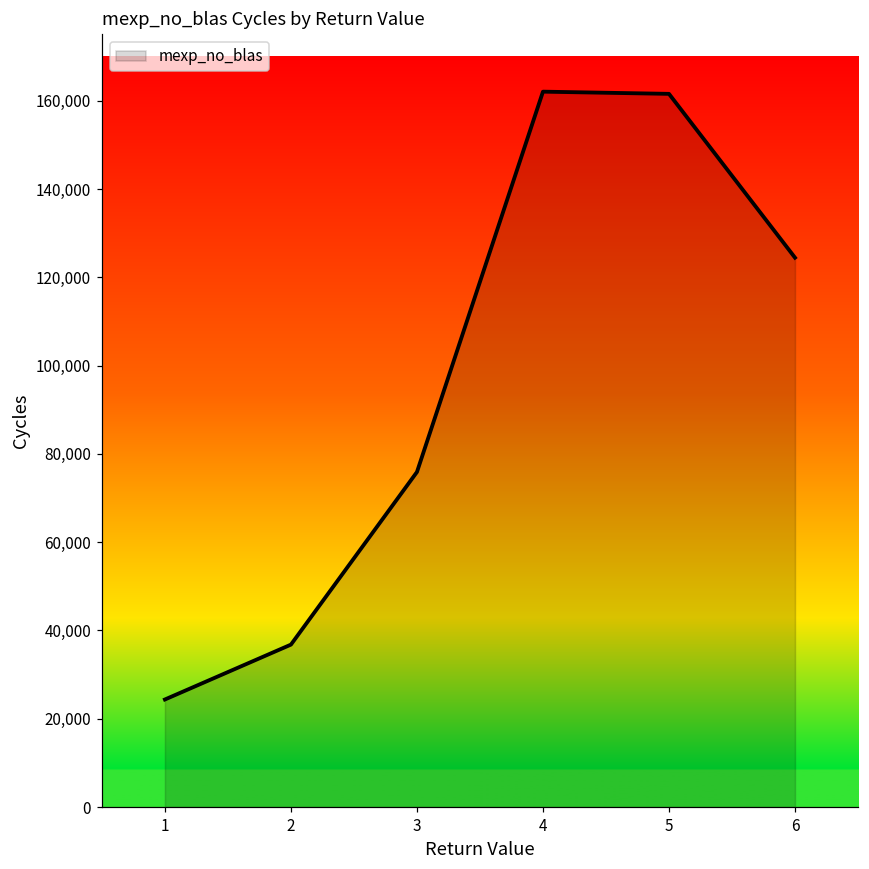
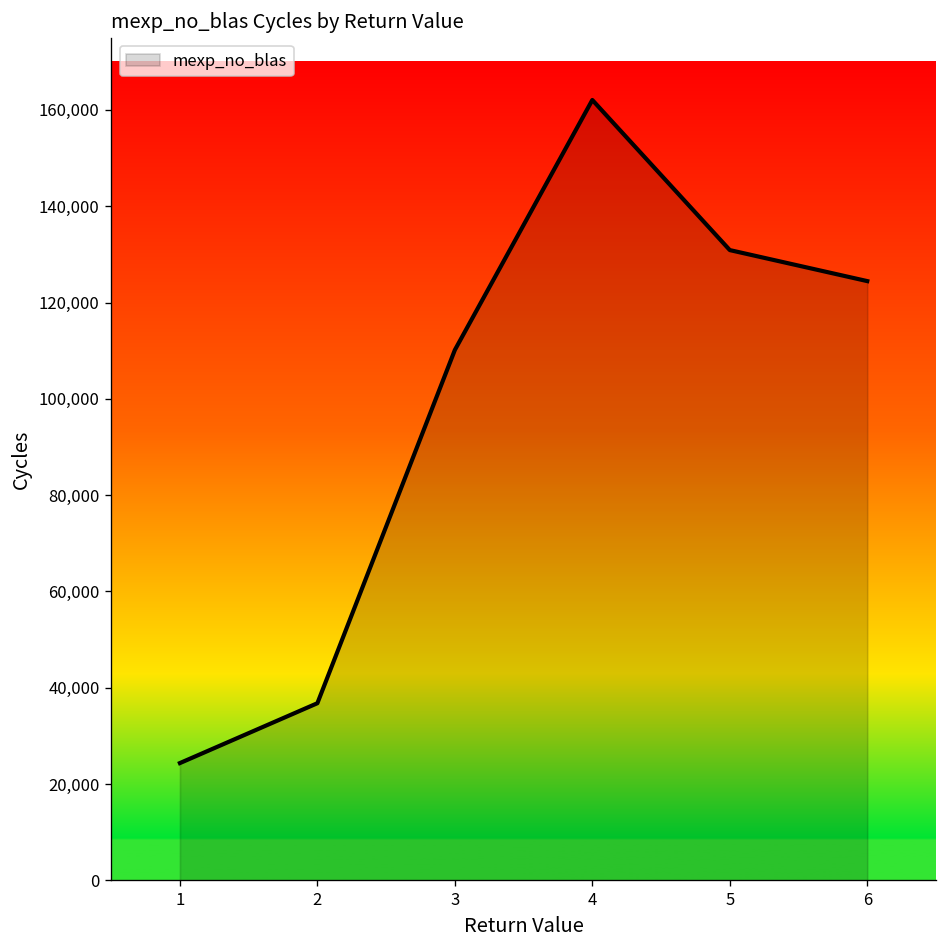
  {
    "1": "24,000",
    "2": "37,000",
-   "3": "76,000",
+   "3": "110,000",
    "4": "162,000",
-   "5": "162,000",
+   "5": "131,000",
    "6": "124,000"
  }
